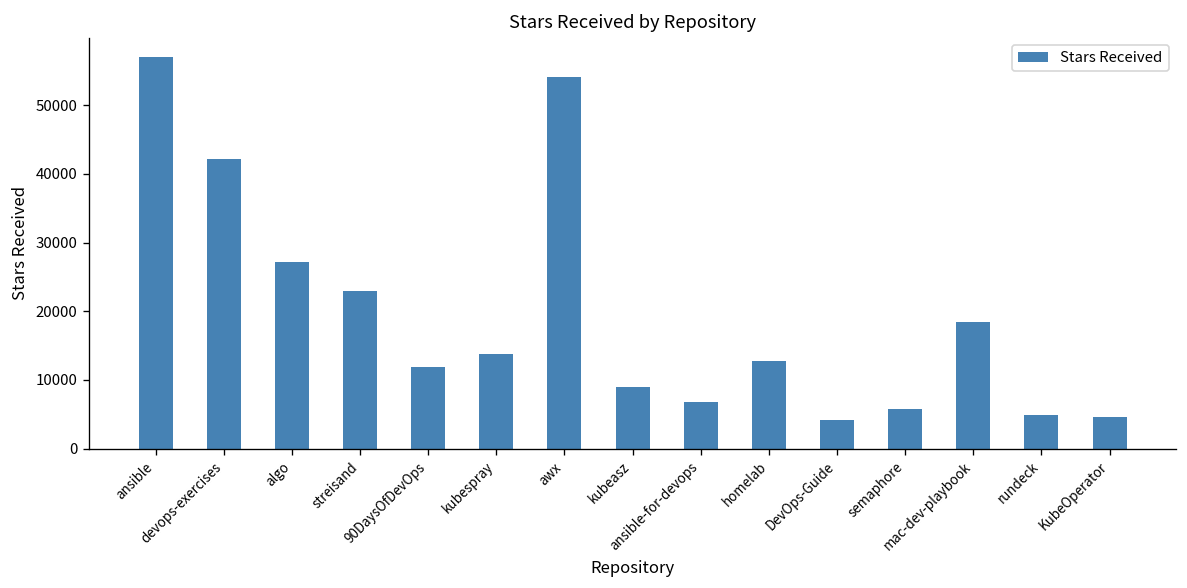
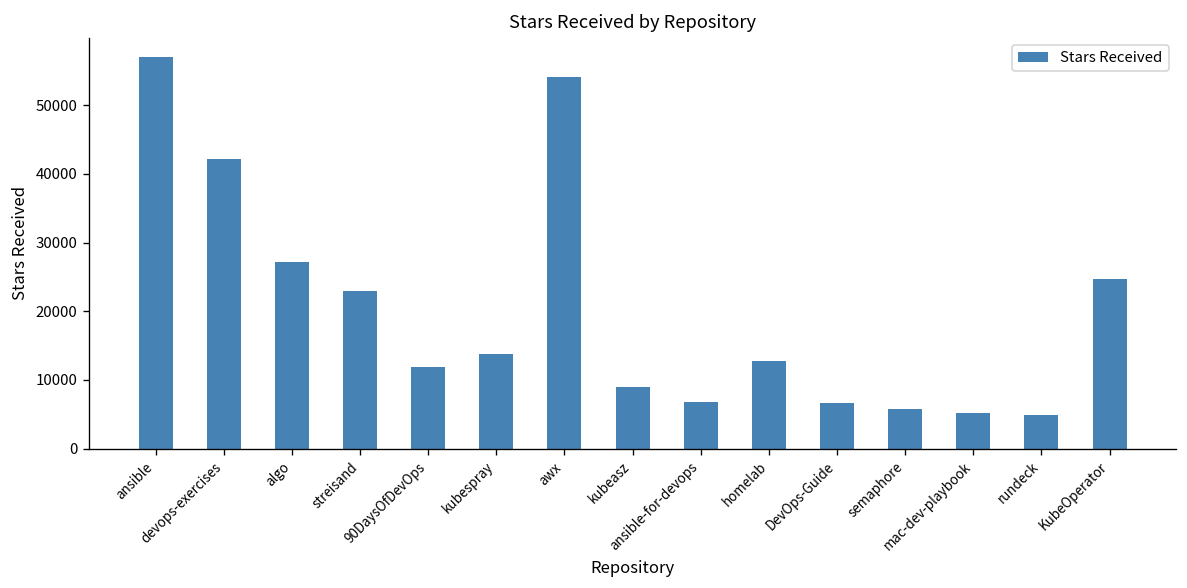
  {
    "ansible": 57000,
    "devops-exercises": 42000,
    "algo": 27000,
    "streisand": 23000,
    "90DaysOfDevOps": 12000,
    "kubespray": 14000,
    "awx": 54000,
    "kubeasz": 9000,
    "ansible-for-devops": 7000,
    "homelab": 13000,
-   "DevOps-Guide": 4000,
+   "DevOps-Guide": 7000,
    "semaphore": 6000,
-   "mac-dev-playbook": 18000,
+   "mac-dev-playbook": 5000,
    "rundeck": 5000,
-   "KubeOperator": 5000
+   "KubeOperator": 25000
  }
